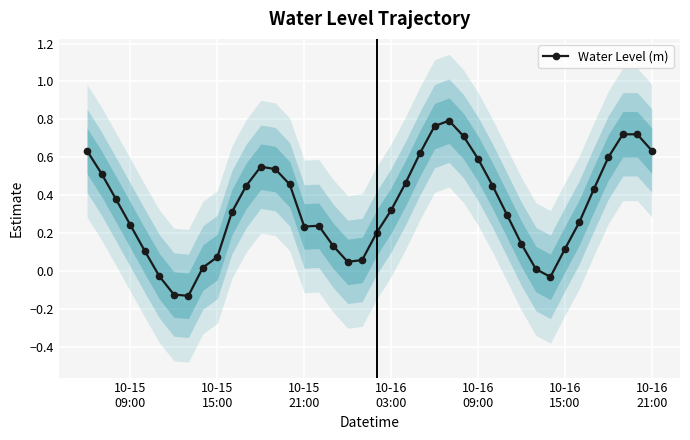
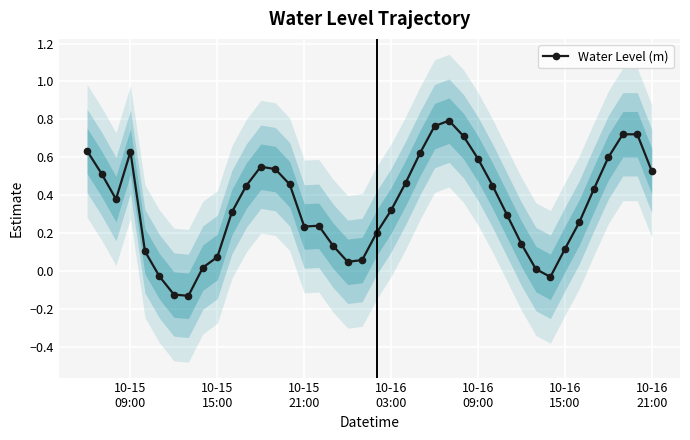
  {
    "Water Level (m)": {
-     "10-15 09:00": 0.24,
+     "10-15 09:00": 0.63,
      "10-15 15:00": 0.07,
      "10-15 21:00": 0.23,
      "10-16 03:00": 0.32,
      "10-16 09:00": 0.59,
      "10-16 15:00": 0.12,
-     "10-16 21:00": 0.64
+     "10-16 21:00": 0.53
    }
  }
